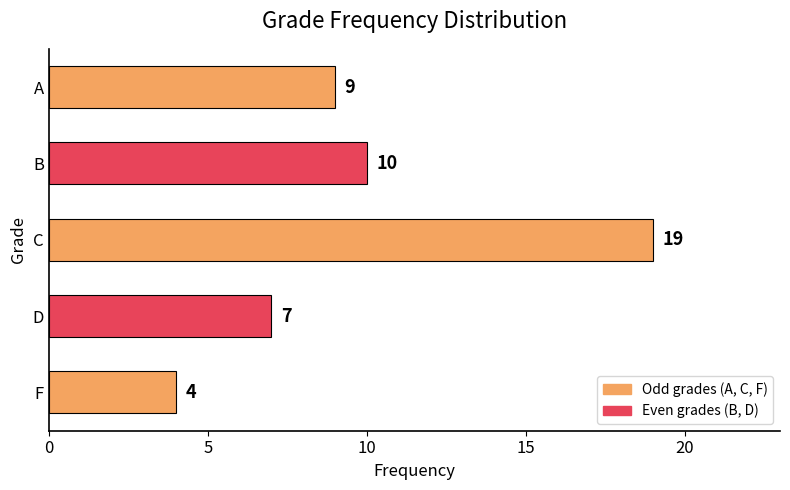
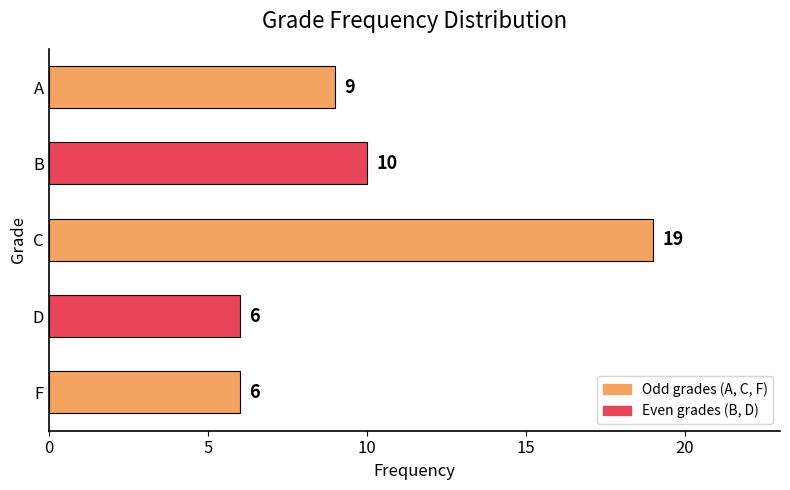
  {
    "A": 9,
    "B": 10,
    "C": 19,
-   "D": 7,
-   "F": 4
+   "D": 6,
+   "F": 6
  }
